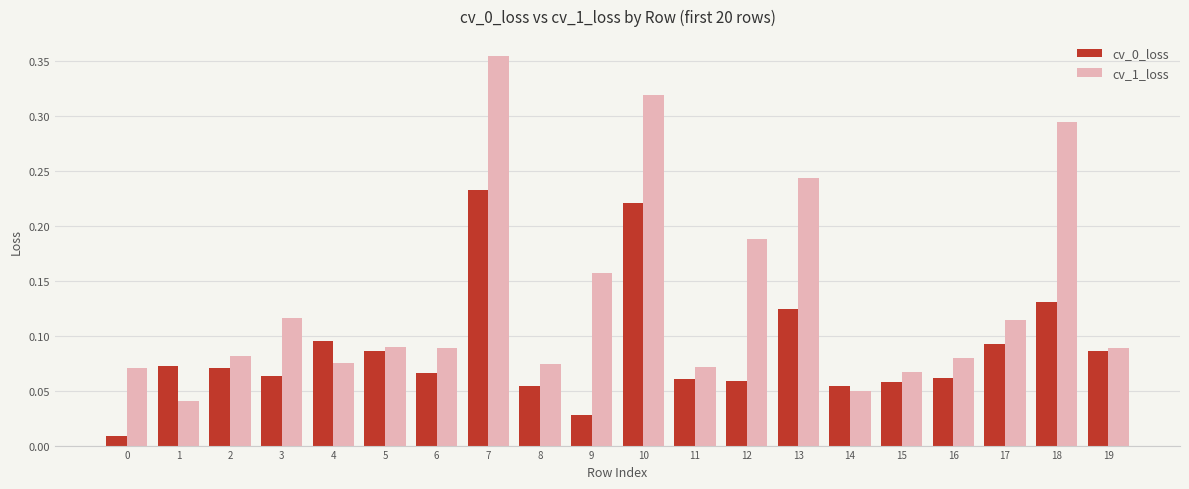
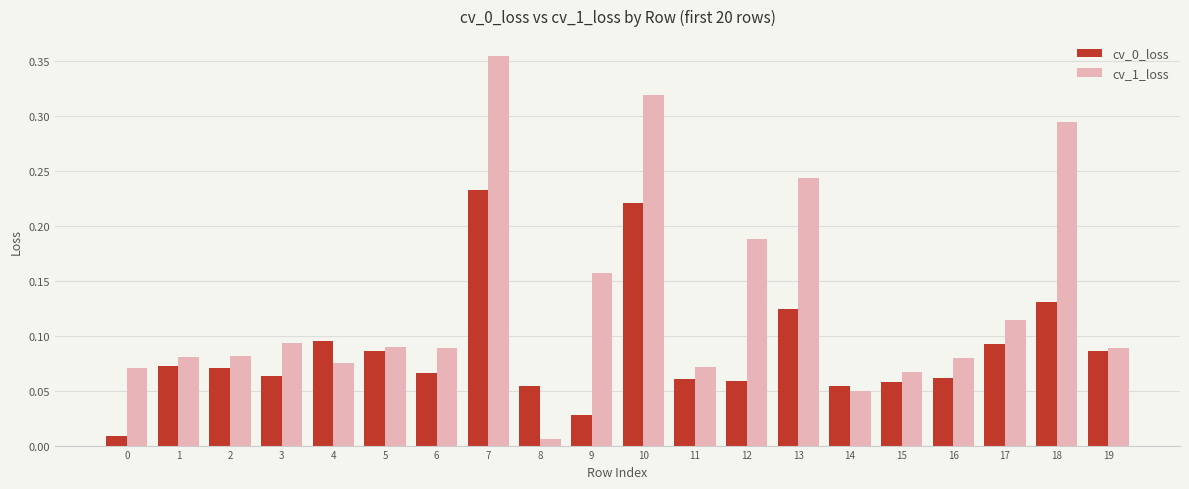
  {
    "cv_0_loss": {
      "0": 0.009,
      "1": 0.072,
      "2": 0.071,
      "3": 0.063,
      "4": 0.095,
      "5": 0.086,
      "6": 0.066,
      "7": 0.233,
      "8": 0.055,
      "9": 0.027,
      "10": 0.221,
      "11": 0.060,
      "12": 0.059,
      "13": 0.124,
      "14": 0.054,
      "15": 0.058,
      "16": 0.062,
      "17": 0.092,
      "18": 0.131,
      "19": 0.086
    },
    "cv_1_loss": {
      "0": 0.071,
-     "1": 0.041,
+     "1": 0.081,
      "2": 0.082,
-     "3": 0.116,
+     "3": 0.094,
      "4": 0.075,
      "5": 0.090,
      "6": 0.089,
      "7": 0.355,
-     "8": 0.075,
+     "8": 0.006,
      "9": 0.157,
      "10": 0.320,
      "11": 0.072,
      "12": 0.189,
      "13": 0.244,
      "14": 0.050,
      "15": 0.067,
      "16": 0.079,
      "17": 0.115,
      "18": 0.295,
      "19": 0.089
    }
  }
